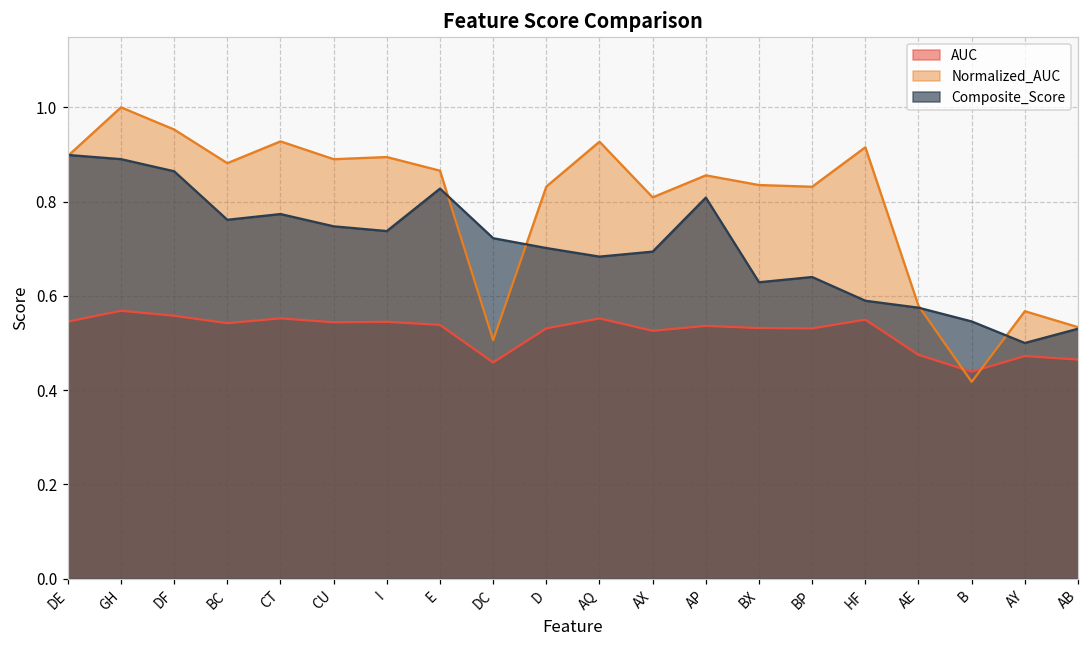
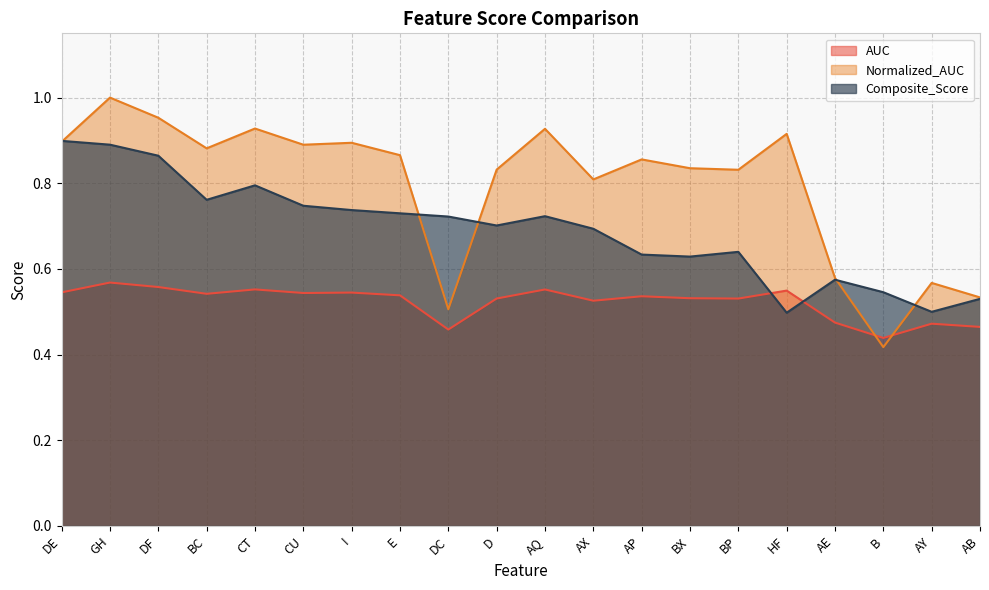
  {
    "Composite_Score": {
      "GH": 0.89,
      "DF": 0.86,
      "BC": 0.76,
-     "CT": 0.77,
+     "CT": 0.80,
      "CU": 0.75,
      "I": 0.74,
-     "E": 0.83,
+     "E": 0.73,
      "DC": 0.72,
      "D": 0.70,
-     "AQ": 0.68,
+     "AQ": 0.72,
      "AX": 0.69,
-     "AP": 0.81,
+     "AP": 0.63,
      "BX": 0.63,
      "BP": 0.64,
-     "HF": 0.59,
+     "HF": 0.50,
      "B": 0.55,
      "AY": 0.50
    }
  }
